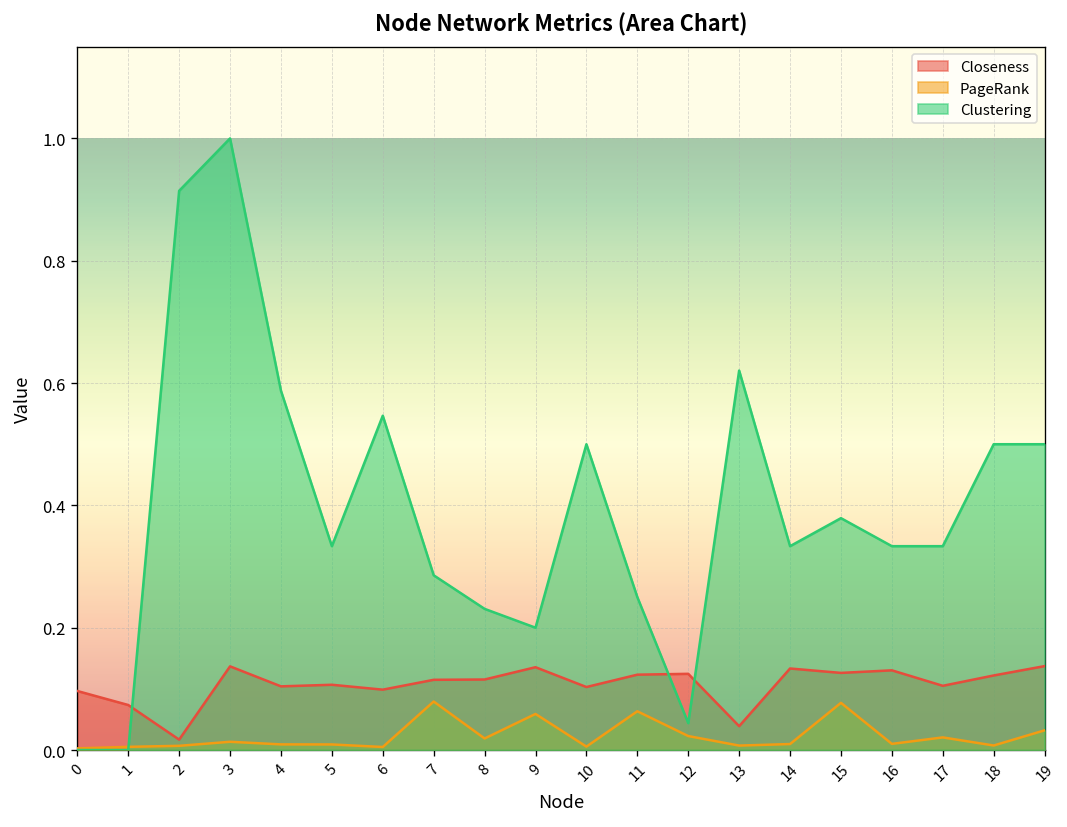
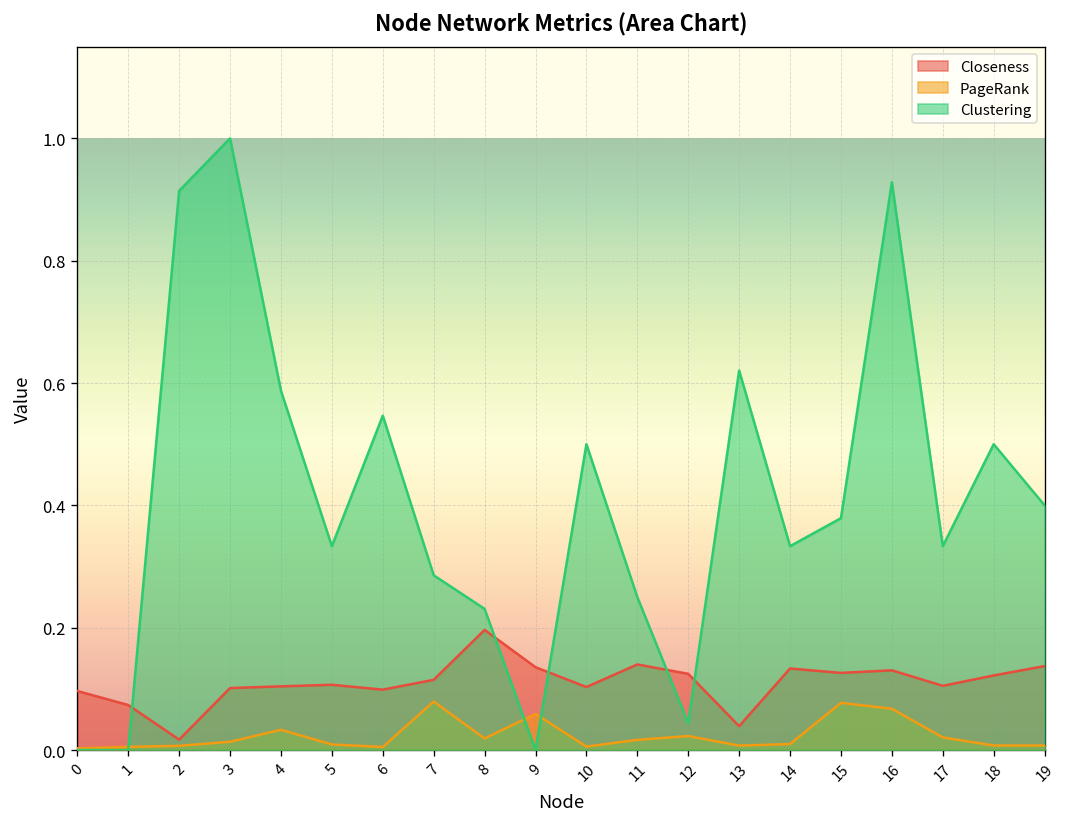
  {
    "Closeness": {
      "0": 0.10,
      "1": 0.07,
      "2": 0.02,
-     "3": 0.14,
+     "3": 0.10,
      "4": 0.10,
      "5": 0.11,
      "6": 0.10,
      "7": 0.11,
-     "8": 0.12,
+     "8": 0.20,
      "9": 0.14,
      "10": 0.10,
-     "11": 0.12,
+     "11": 0.14,
      "12": 0.12,
      "13": 0.04,
      "14": 0.13,
      "15": 0.13,
      "16": 0.13,
      "17": 0.11,
      "18": 0.12,
      "19": 0.14
    },
    "PageRank": {
      "1": 0.01,
      "2": 0.01,
      "3": 0.01,
-     "4": 0.01,
+     "4": 0.03,
      "5": 0.01,
      "6": 0.00,
      "7": 0.08,
      "8": 0.02,
      "9": 0.06,
      "10": 0.01,
-     "11": 0.06,
+     "11": 0.02,
      "12": 0.02,
      "13": 0.01,
      "14": 0.01,
      "15": 0.08,
-     "16": 0.01,
+     "16": 0.07,
      "17": 0.02,
      "18": 0.01,
-     "19": 0.03
+     "19": 0.01
    },
    "Clustering": {
      "1": 0.00,
      "2": 0.91,
      "3": 1.00,
      "4": 0.59,
      "5": 0.33,
      "6": 0.55,
      "7": 0.29,
      "8": 0.23,
-     "9": 0.2,
+     "9": 0.0,
      "10": 0.50,
      "11": 0.25,
      "12": 0.04,
      "13": 0.62,
      "14": 0.33,
      "15": 0.38,
-     "16": 0.33,
+     "16": 0.93,
      "17": 0.33,
      "18": 0.50,
-     "19": 0.5
+     "19": 0.4
    }
  }
